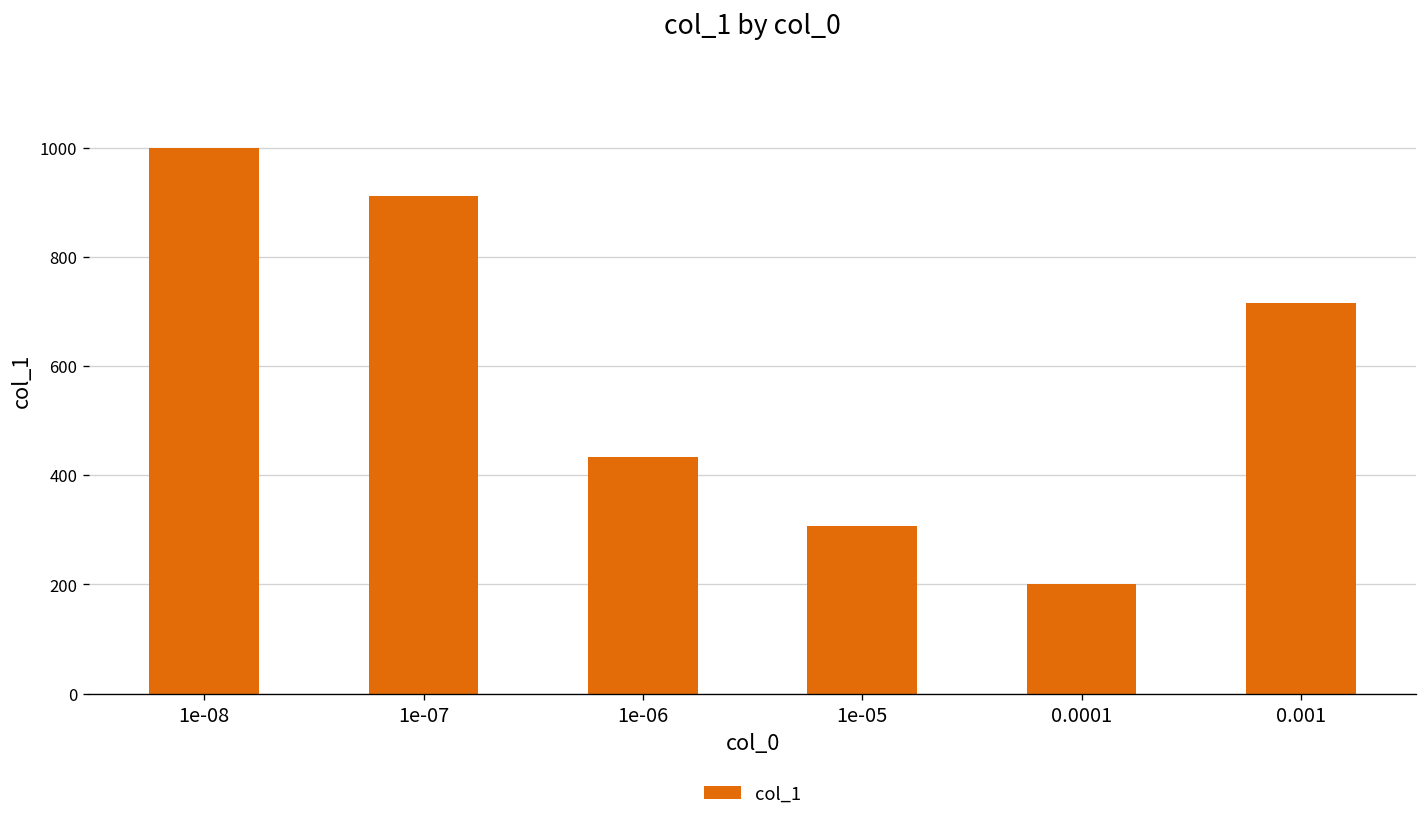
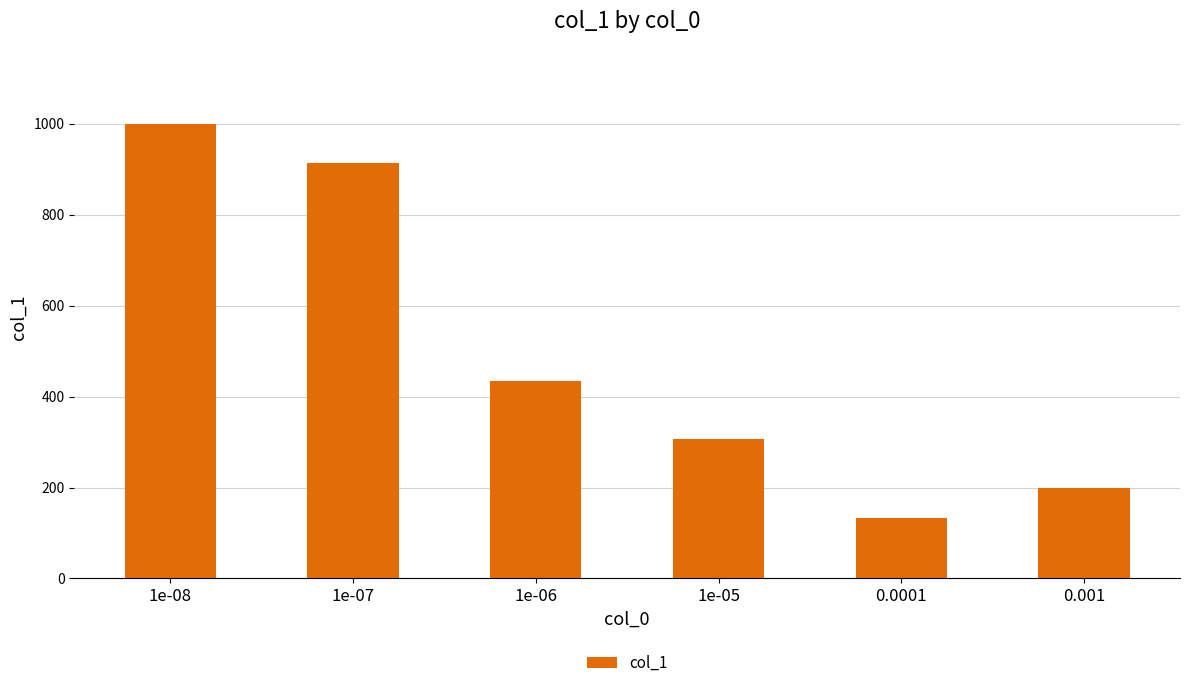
  {
    "1e-08": 1000,
    "1e-07": 910,
    "1e-06": 430,
    "1e-05": 310,
-   "0.0001": 200,
-   "0.001": 720
+   "0.0001": 130,
+   "0.001": 200
  }
